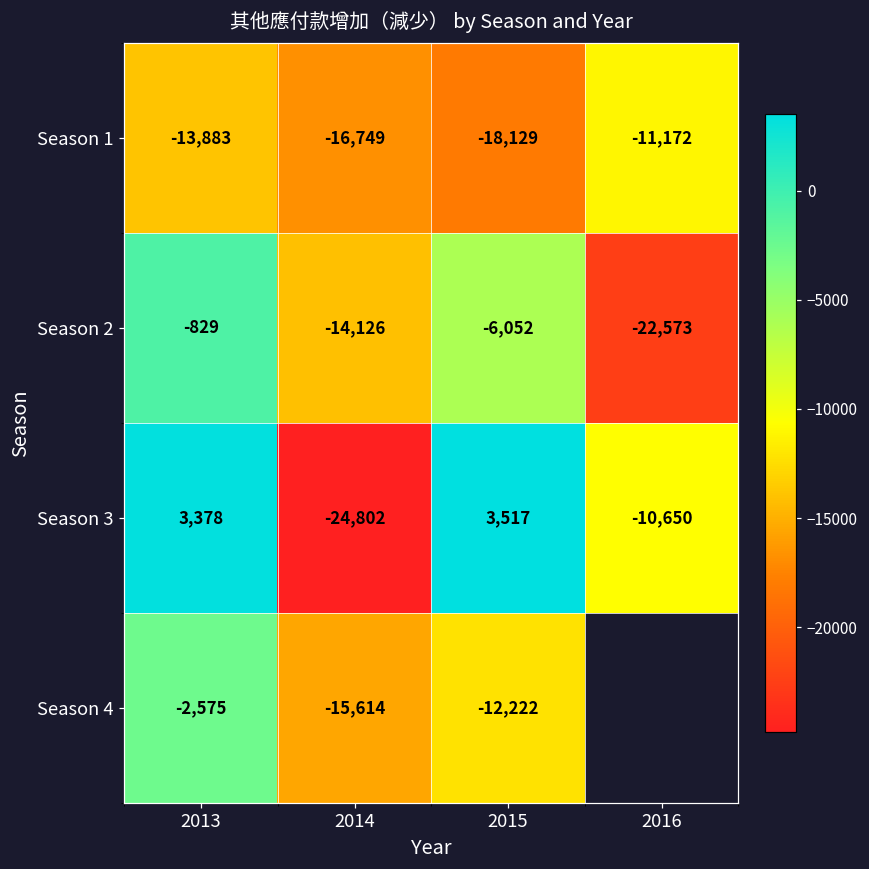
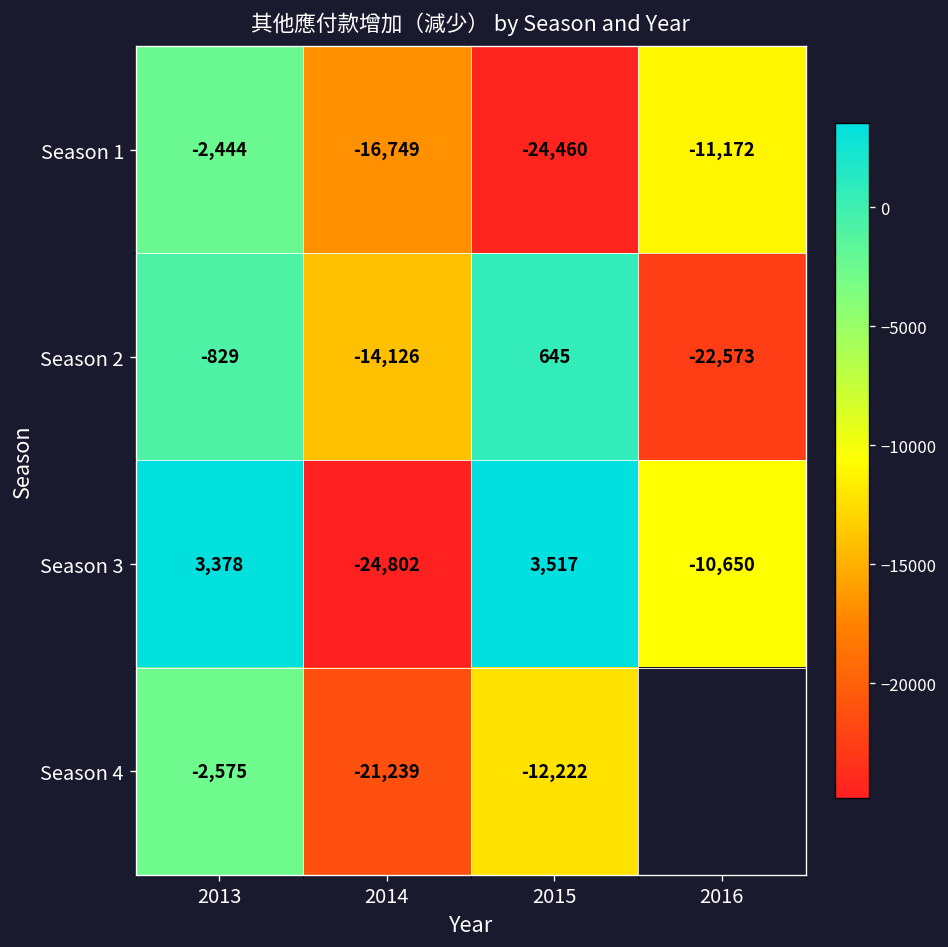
  {
    "Season 1": {
-     "2013": "-13,883",
+     "2013": "-2,444",
      "2014": "-16,749",
-     "2015": "-18,129",
+     "2015": "-24,460",
      "2016": "-11,172"
    },
    "Season 2": {
      "2013": "-829",
      "2014": "-14,126",
-     "2015": "-6,052",
+     "2015": "645",
      "2016": "-22,573"
    },
    "Season 3": {
      "2013": "3,378",
      "2014": "-24,802",
      "2015": "3,517",
      "2016": "-10,650"
    },
    "Season 4": {
      "2013": "-2,575",
-     "2014": "-15,614",
+     "2014": "-21,239",
      "2015": "-12,222"
    }
  }
